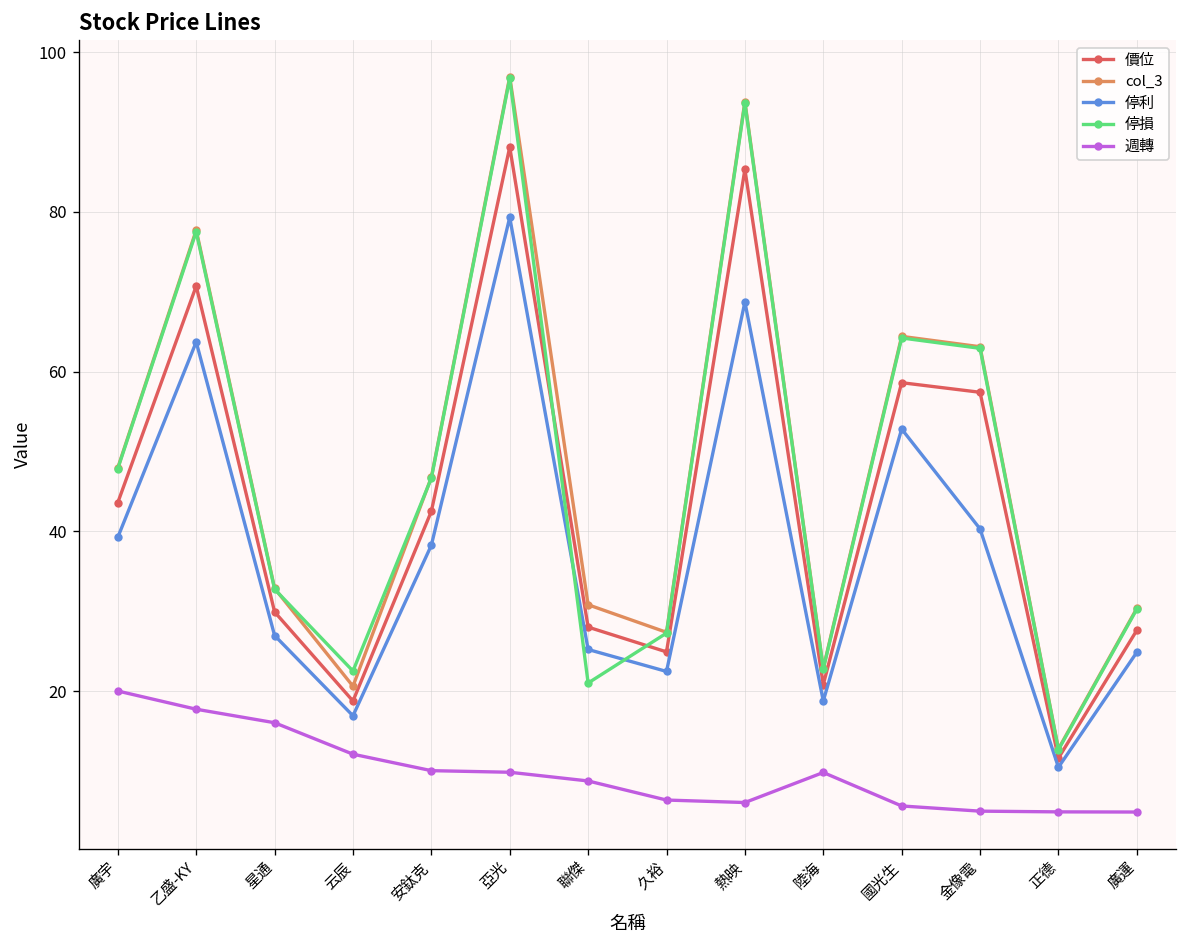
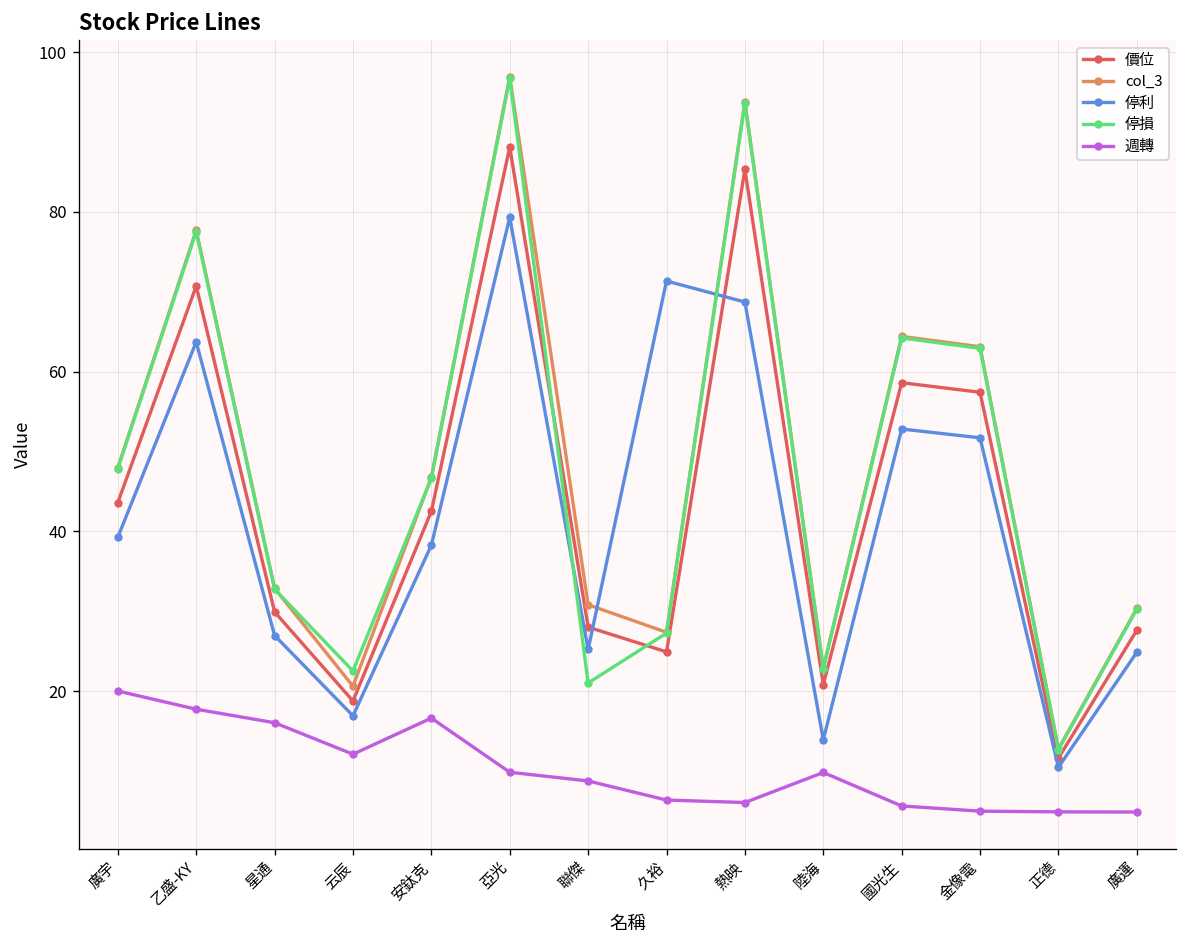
  {
    "停利": {
      "廣宇": 39,
      "乙盛-KY": 64,
      "星通": 27,
      "云辰": 17,
      "安鈦克": 38,
      "亞光": 79,
      "聯傑": 25,
-     "久裕": 22,
+     "久裕": 71,
      "熱映": 69,
-     "陸海": 19,
+     "陸海": 14,
      "國光生": 53,
-     "金像電": 40,
+     "金像電": 52,
      "正德": 10,
      "廣運": 25
    },
    "停損": {
      "云辰": 23,
      "聯傑": 21
    },
    "週轉": {
      "廣宇": 20,
      "乙盛-KY": 18,
      "星通": 16,
      "云辰": 12,
-     "安鈦克": 10,
+     "安鈦克": 17,
      "亞光": 10,
      "聯傑": 9,
      "久裕": 6,
      "熱映": 6,
      "陸海": 10,
      "國光生": 6,
      "金像電": 5,
      "正德": 5,
      "廣運": 5
    }
  }
